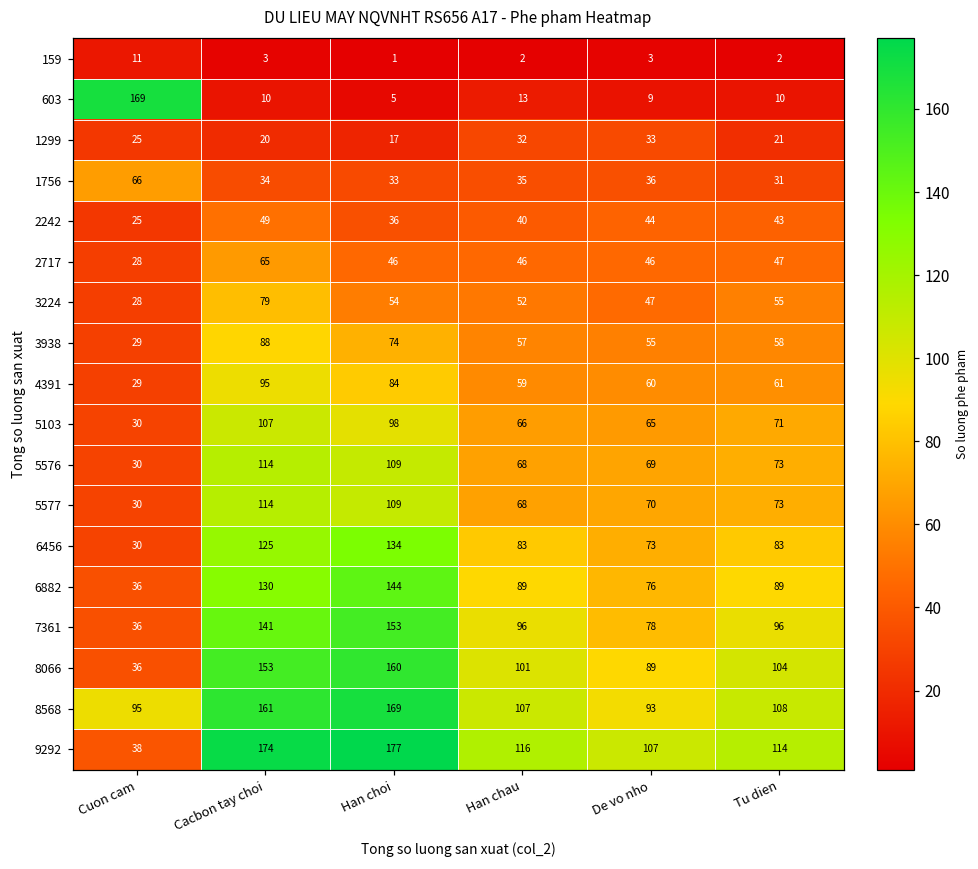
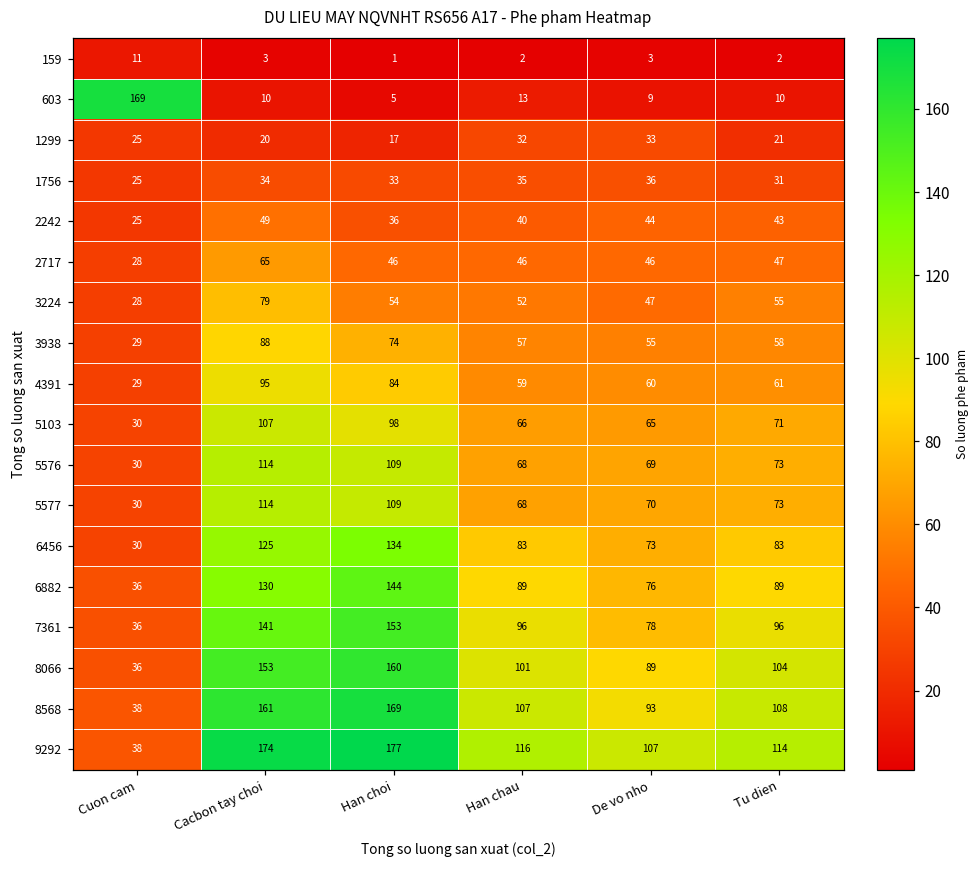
  {
    "159": {
      "Cuon cam": 11,
      "Cacbon tay choi": 3,
      "Han choi": 1,
      "Han chau": 2,
      "De vo nho": 3,
      "Tu dien": 2
    },
    "603": {
      "Cuon cam": 169,
      "Cacbon tay choi": 10,
      "Han choi": 5,
      "Han chau": 13,
      "De vo nho": 9,
      "Tu dien": 10
    },
    "1299": {
      "Cuon cam": 25,
      "Cacbon tay choi": 20,
      "Han choi": 17,
      "Han chau": 32,
      "De vo nho": 33,
      "Tu dien": 21
    },
    "1756": {
-     "Cuon cam": 66,
+     "Cuon cam": 25,
      "Cacbon tay choi": 34,
      "Han choi": 33,
      "Han chau": 35,
      "De vo nho": 36,
      "Tu dien": 31
    },
    "2242": {
      "Cuon cam": 25,
      "Cacbon tay choi": 49,
      "Han choi": 36,
      "Han chau": 40,
      "De vo nho": 44,
      "Tu dien": 43
    },
    "2717": {
      "Cuon cam": 28,
      "Cacbon tay choi": 65,
      "Han choi": 46,
      "Han chau": 46,
      "De vo nho": 46,
      "Tu dien": 47
    },
    "3224": {
      "Cuon cam": 28,
      "Cacbon tay choi": 79,
      "Han choi": 54,
      "Han chau": 52,
      "De vo nho": 47,
      "Tu dien": 55
    },
    "3938": {
      "Cuon cam": 29,
      "Cacbon tay choi": 88,
      "Han choi": 74,
      "Han chau": 57,
      "De vo nho": 55,
      "Tu dien": 58
    },
    "4391": {
      "Cuon cam": 29,
      "Cacbon tay choi": 95,
      "Han choi": 84,
      "Han chau": 59,
      "De vo nho": 60,
      "Tu dien": 61
    },
    "5103": {
      "Cuon cam": 30,
      "Cacbon tay choi": 107,
      "Han choi": 98,
      "Han chau": 66,
      "De vo nho": 65,
      "Tu dien": 71
    },
    "5576": {
      "Cuon cam": 30,
      "Cacbon tay choi": 114,
      "Han choi": 109,
      "Han chau": 68,
      "De vo nho": 69,
      "Tu dien": 73
    },
    "5577": {
      "Cuon cam": 30,
      "Cacbon tay choi": 114,
      "Han choi": 109,
      "Han chau": 68,
      "De vo nho": 70,
      "Tu dien": 73
    },
    "6456": {
      "Cuon cam": 30,
      "Cacbon tay choi": 125,
      "Han choi": 134,
      "Han chau": 83,
      "De vo nho": 73,
      "Tu dien": 83
    },
    "6882": {
      "Cuon cam": 36,
      "Cacbon tay choi": 130,
      "Han choi": 144,
      "Han chau": 89,
      "De vo nho": 76,
      "Tu dien": 89
    },
    "7361": {
      "Cuon cam": 36,
      "Cacbon tay choi": 141,
      "Han choi": 153,
      "Han chau": 96,
      "De vo nho": 78,
      "Tu dien": 96
    },
    "8066": {
      "Cuon cam": 36,
      "Cacbon tay choi": 153,
      "Han choi": 160,
      "Han chau": 101,
      "De vo nho": 89,
      "Tu dien": 104
    },
    "8568": {
-     "Cuon cam": 95,
+     "Cuon cam": 38,
      "Cacbon tay choi": 161,
      "Han choi": 169,
      "Han chau": 107,
      "De vo nho": 93,
      "Tu dien": 108
    },
    "9292": {
      "Cuon cam": 38,
      "Cacbon tay choi": 174,
      "Han choi": 177,
      "Han chau": 116,
      "De vo nho": 107,
      "Tu dien": 114
    }
  }
